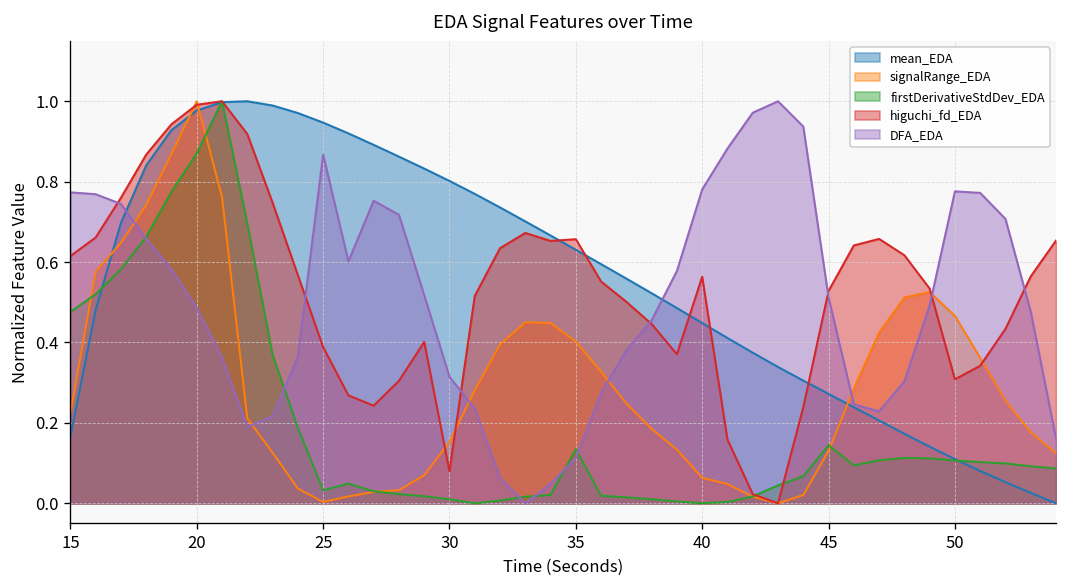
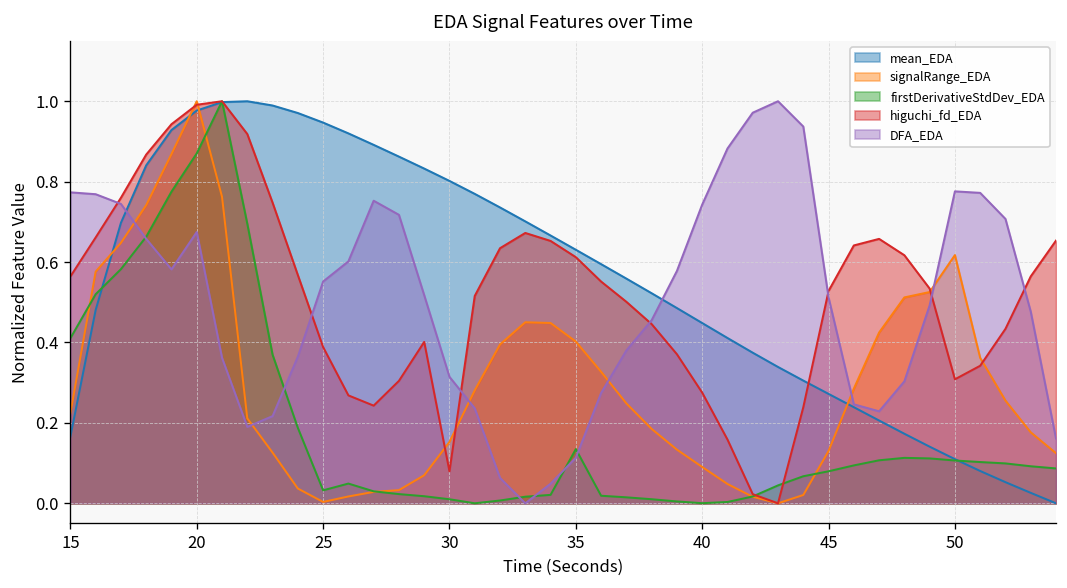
  {
    "mean_EDA": {
      "15": 0.17,
      "20": 0.98,
      "25": 0.95,
      "30": 0.80,
      "35": 0.63,
      "40": 0.45,
      "45": 0.27
    },
    "signalRange_EDA": {
      "15": 0.22,
      "20": 1.00,
      "25": 0.00,
      "30": 0.15,
      "35": 0.40,
-     "40": 0.06,
+     "40": 0.09,
      "45": 0.13,
-     "50": 0.47
+     "50": 0.62
    },
    "firstDerivativeStdDev_EDA": {
-     "15": 0.48,
+     "15": 0.41,
      "20": 0.87,
      "25": 0.03,
      "30": 0.01,
      "35": 0.13,
      "40": 0.00,
-     "45": 0.14
+     "45": 0.08
    },
    "higuchi_fd_EDA": {
-     "15": 0.61,
+     "15": 0.56,
      "20": 0.99,
      "25": 0.39,
      "30": 0.08,
-     "35": 0.66,
-     "40": 0.56,
+     "35": 0.61,
+     "40": 0.28,
      "45": 0.53,
      "50": 0.31
    },
    "DFA_EDA": {
      "15": 0.77,
-     "20": 0.49,
-     "25": 0.87,
+     "20": 0.67,
+     "25": 0.55,
      "30": 0.31,
      "35": 0.11,
-     "40": 0.78,
+     "40": 0.74,
      "45": 0.51,
      "50": 0.78
    }
  }
